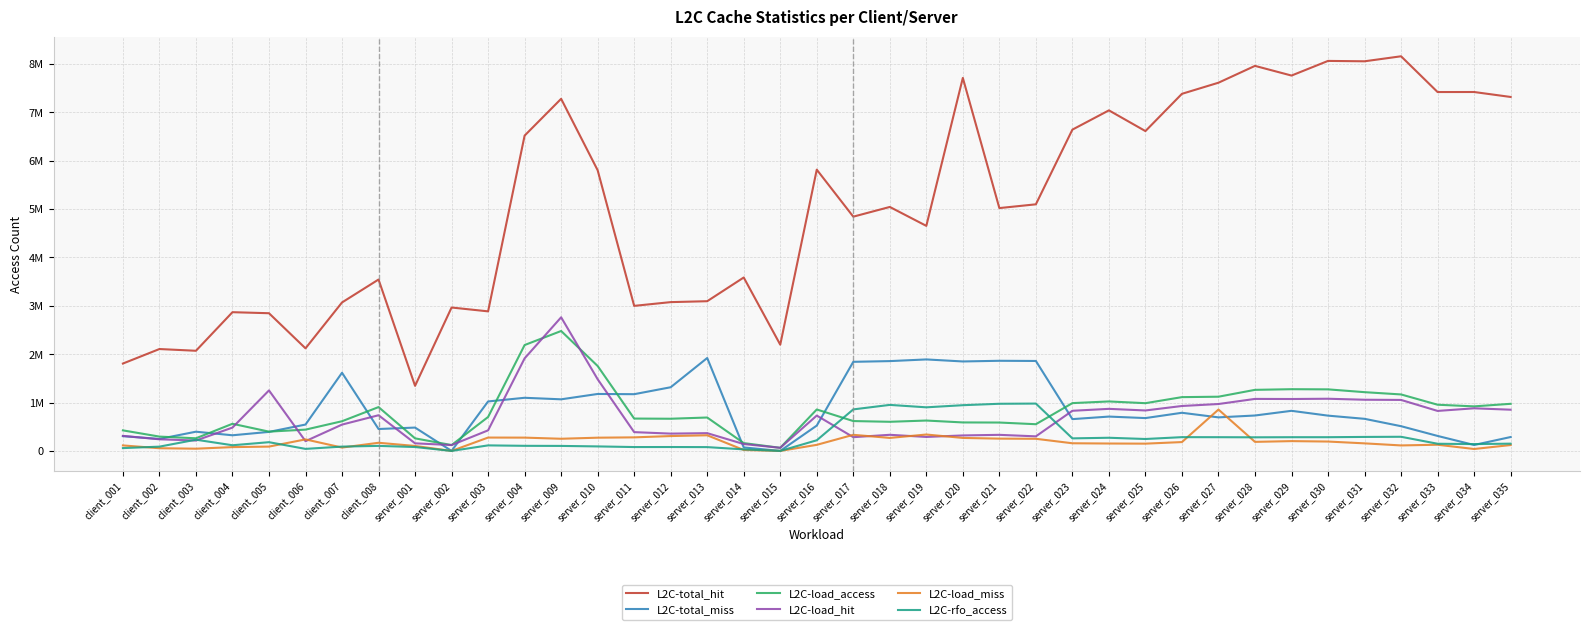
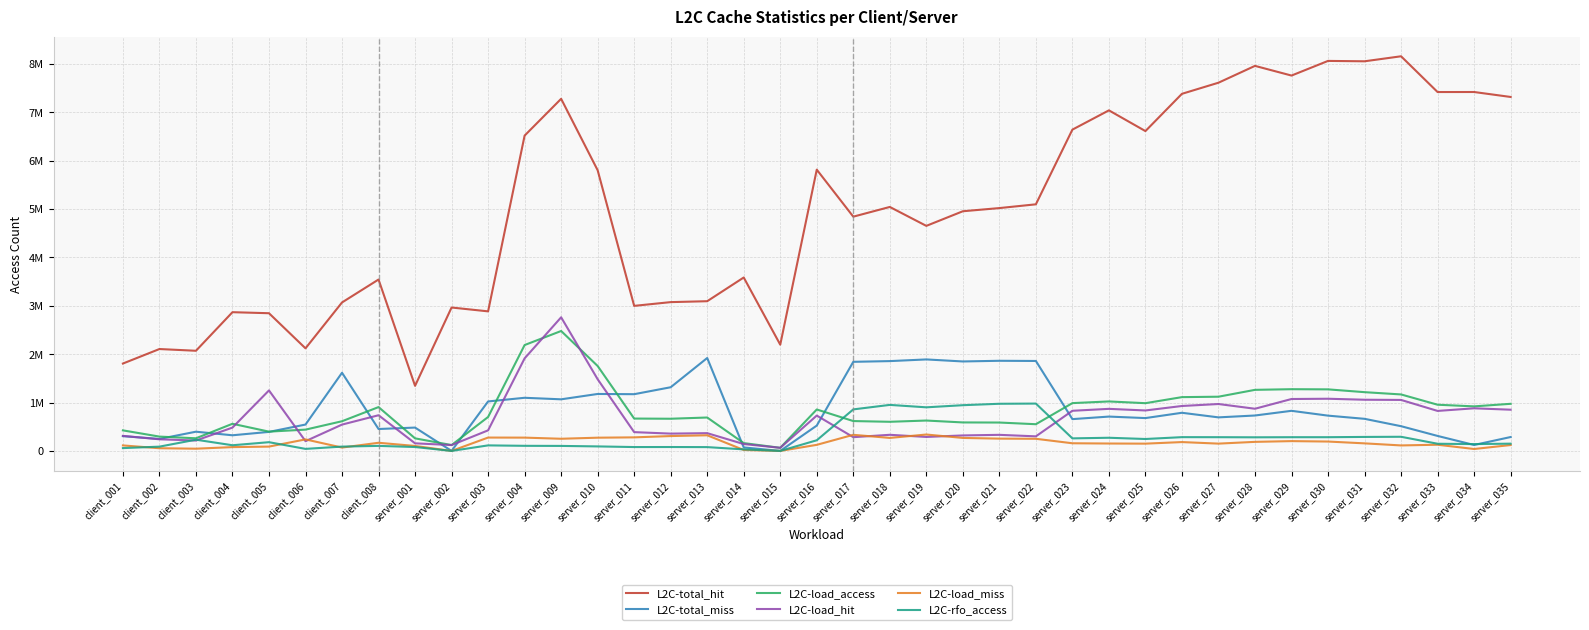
  {
    "L2C-total_hit": {
      "client_001": 1800000,
      "client_002": 2100000,
      "client_003": 2100000,
      "client_004": 2900000,
      "client_005": 2800000,
      "client_006": 2100000,
      "client_007": 3100000,
      "client_008": 3500000,
      "server_001": 1300000,
      "server_002": 3000000,
      "server_003": 2900000,
      "server_004": 6500000,
      "server_009": 7300000,
      "server_010": 5800000,
      "server_011": 3000000,
      "server_012": 3100000,
      "server_013": 3100000,
      "server_014": 3600000,
      "server_015": 2200000,
      "server_016": 5800000,
      "server_017": 4800000,
      "server_018": 5000000,
      "server_019": 4700000,
-     "server_020": 7700000,
+     "server_020": 5000000,
      "server_021": 5000000,
      "server_022": 5100000,
      "server_023": 6600000,
      "server_024": 7000000,
      "server_025": 6600000,
      "server_026": 7400000,
      "server_027": 7600000,
      "server_028": 8000000,
      "server_029": 7800000,
      "server_030": 8100000,
      "server_031": 8100000,
      "server_032": 8200000,
      "server_033": 7400000,
      "server_034": 7400000,
      "server_035": 7300000
    },
    "L2C-total_miss": {
      "client_003": 400000,
      "client_004": 300000,
      "client_006": 500000,
      "client_007": 1600000,
      "client_008": 500000,
      "server_001": 500000,
      "server_003": 1000000,
      "server_004": 1100000,
      "server_009": 1100000,
      "server_010": 1200000,
      "server_011": 1200000,
      "server_012": 1300000,
      "server_013": 1900000,
      "server_016": 500000,
      "server_017": 1800000,
      "server_018": 1900000,
      "server_019": 1900000,
      "server_020": 1800000,
      "server_021": 1900000,
      "server_022": 1900000,
      "server_023": 700000,
      "server_024": 700000,
      "server_025": 700000,
      "server_026": 800000,
      "server_027": 700000,
      "server_028": 700000,
      "server_029": 800000,
      "server_030": 700000,
      "server_031": 700000,
      "server_032": 500000,
      "server_033": 300000,
      "server_035": 300000
    },
    "L2C-load_hit": {
      "client_004": 500000,
      "client_005": 1300000,
      "client_007": 500000,
      "client_008": 700000,
      "server_001": 200000,
      "server_003": 400000,
      "server_004": 1900000,
      "server_009": 2800000,
      "server_010": 1500000,
      "server_011": 400000,
      "server_016": 700000,
      "server_018": 300000,
      "server_021": 300000,
      "server_023": 800000,
      "server_024": 900000,
      "server_025": 800000,
      "server_026": 900000,
      "server_027": 1000000,
-     "server_028": 1100000,
+     "server_028": 900000,
      "server_029": 1100000,
      "server_030": 1100000,
      "server_031": 1100000,
      "server_032": 1100000,
      "server_033": 800000,
      "server_035": 900000
    },
    "L2C-load_miss": {
      "client_001": 100000,
      "client_003": 0,
      "client_005": 100000,
      "client_008": 200000,
      "server_003": 300000,
      "server_004": 300000,
      "server_009": 300000,
      "server_010": 300000,
      "server_011": 300000,
      "server_016": 100000,
      "server_018": 300000,
      "server_021": 300000,
      "server_023": 200000,
      "server_024": 200000,
      "server_025": 200000,
      "server_026": 200000,
-     "server_027": 900000,
+     "server_027": 200000,
      "server_028": 200000,
      "server_029": 200000,
      "server_030": 200000,
      "server_031": 200000,
      "server_032": 100000,
      "server_034": 0
    }
  }
